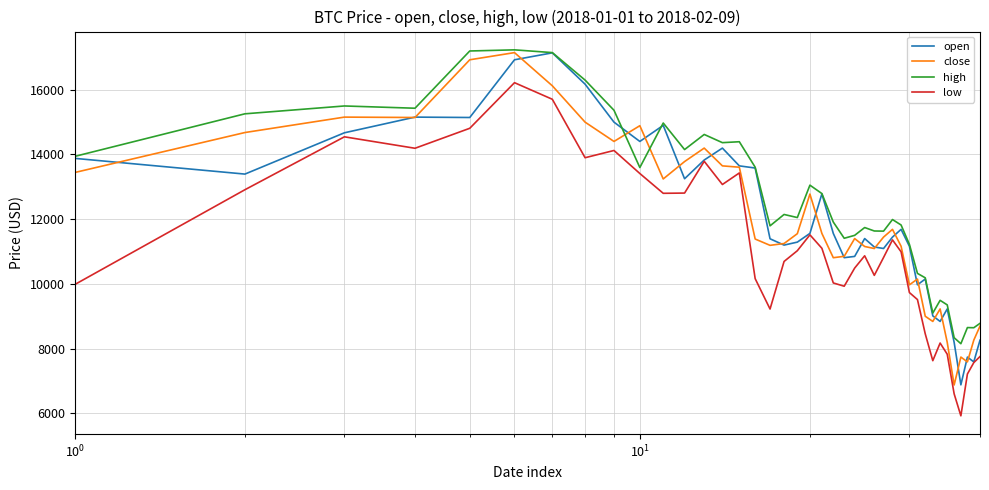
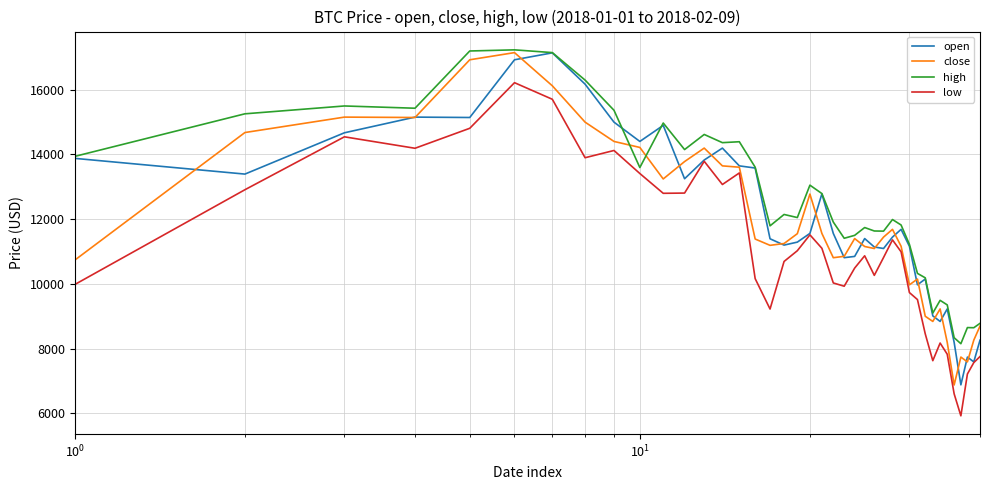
  {
    "open": {
      "10^1": 14400
    },
    "close": {
-     "10^0": 13400,
-     "10^1": 14900
+     "10^0": 10700,
+     "10^1": 14200
    },
    "high": {
      "10^1": 13600
    },
    "low": {
      "10^0": 10000,
      "10^1": 13400
    }
  }
